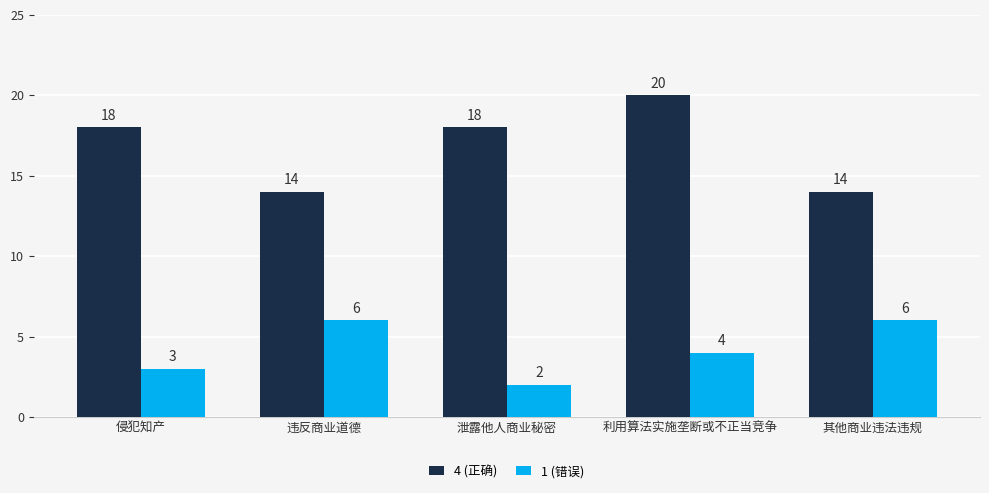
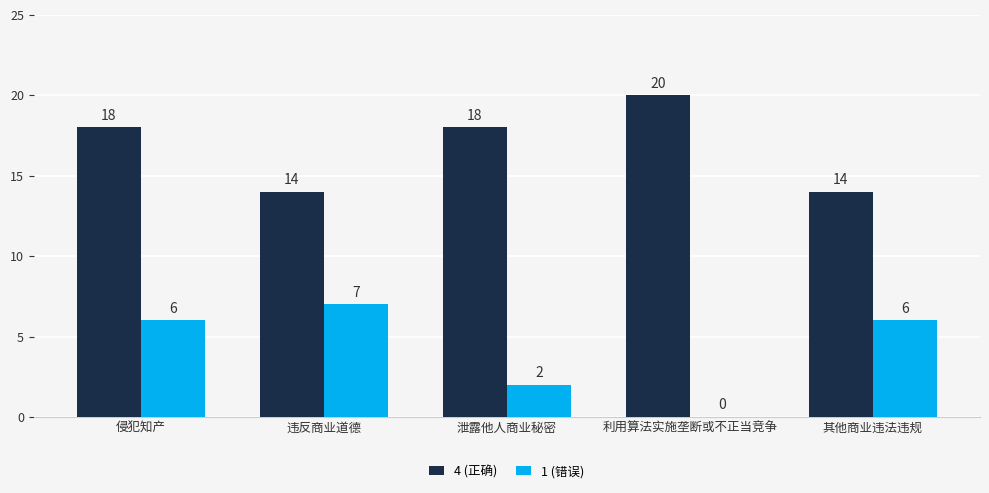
  {
    "4 (正确)": {
      "侵犯知产": 18,
      "违反商业道德": 14,
      "泄露他人商业秘密": 18,
      "利用算法实施垄断或不正当竞争": 20,
      "其他商业违法违规": 14
    },
    "1 (错误)": {
-     "侵犯知产": 3,
-     "违反商业道德": 6,
+     "侵犯知产": 6,
+     "违反商业道德": 7,
      "泄露他人商业秘密": 2,
-     "利用算法实施垄断或不正当竞争": 4,
+     "利用算法实施垄断或不正当竞争": 0,
      "其他商业违法违规": 6
    }
  }
